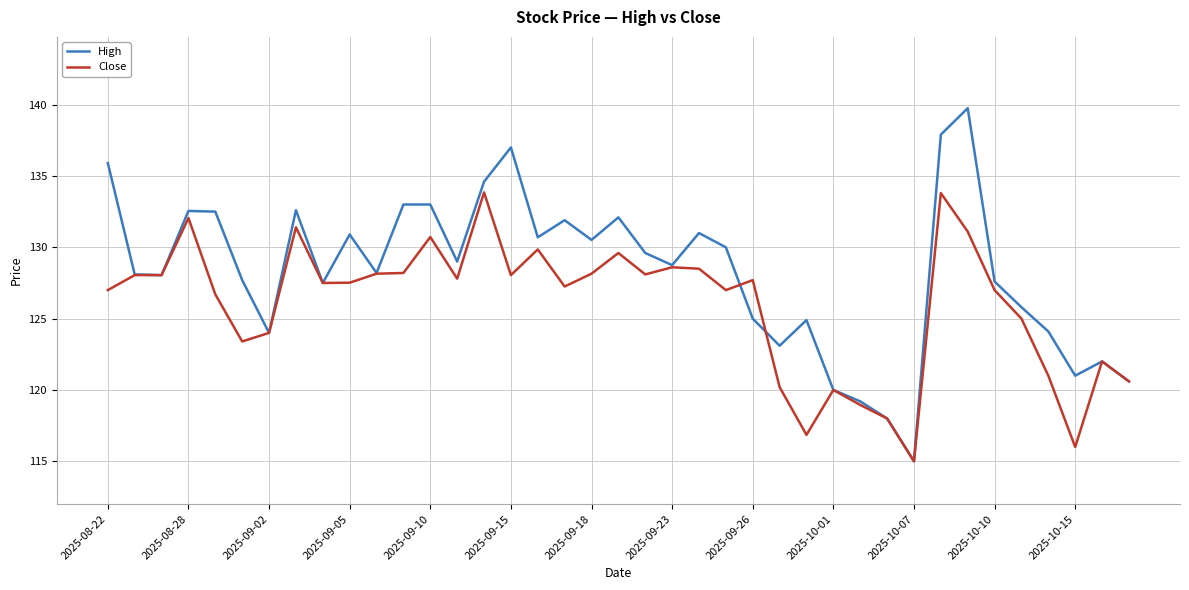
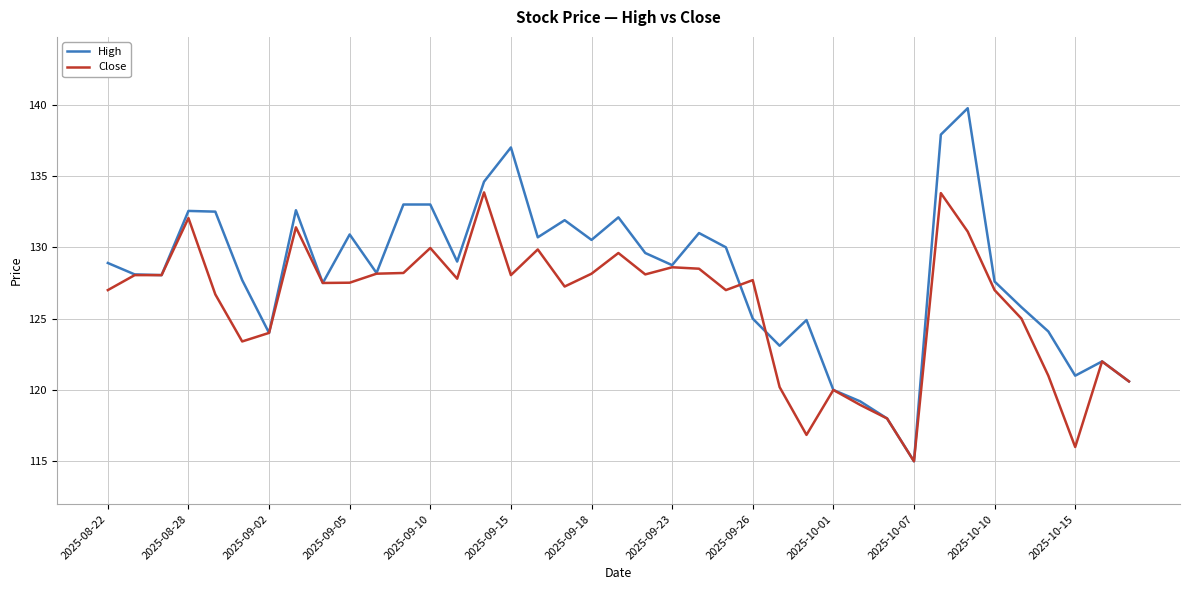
  {
    "High": {
-     "2025-08-22": 135.9,
+     "2025-08-22": 128.9,
      "2025-08-28": 132.6,
      "2025-09-05": 130.9,
      "2025-09-10": 133.0,
      "2025-09-15": 137.0,
      "2025-09-18": 130.5,
      "2025-09-26": 125.0,
      "2025-10-10": 127.6,
      "2025-10-15": 121.0
    },
    "Close": {
      "2025-08-22": 127.0,
      "2025-08-28": 132.1,
      "2025-09-05": 127.5,
-     "2025-09-10": 130.7,
+     "2025-09-10": 129.9,
      "2025-09-15": 128.1,
      "2025-09-18": 128.1,
      "2025-09-26": 127.7,
      "2025-10-10": 127.0,
      "2025-10-15": 116.0
    }
  }
